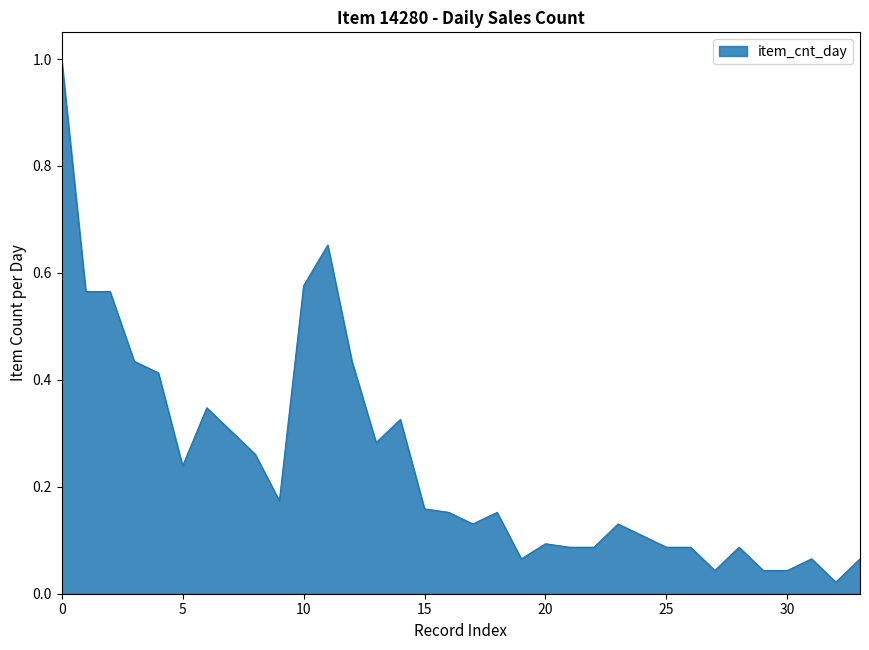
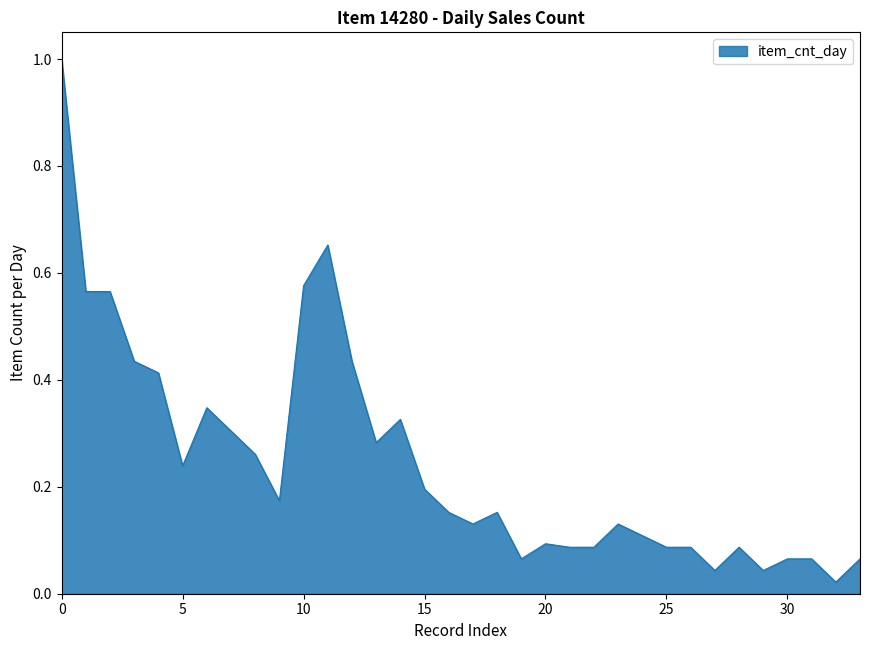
  {
    "0": 1.00,
    "5": 0.24,
    "10": 0.58,
-   "15": 0.16,
+   "15": 0.20,
    "20": 0.09,
    "25": 0.09,
-   "30": 0.04
+   "30": 0.07
  }
